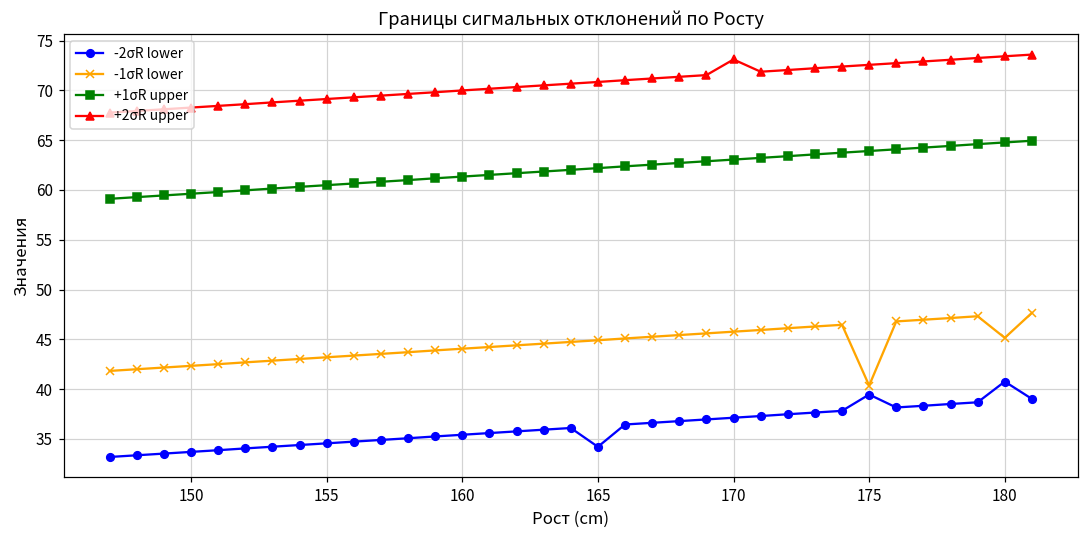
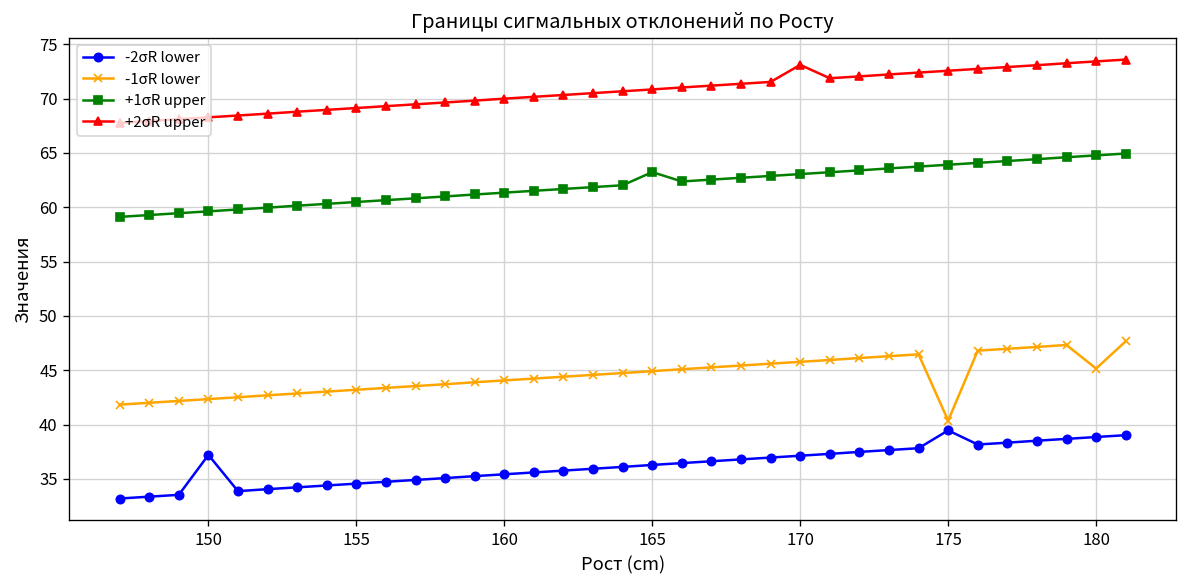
  {
    "-2σR lower": {
-     "150": 34,
+     "150": 37,
      "155": 35,
      "160": 35,
-     "165": 34,
+     "165": 36,
      "170": 37,
      "175": 39,
-     "180": 41
+     "180": 39
    },
    "-1σR lower": {
      "150": 42,
      "155": 43,
      "160": 44,
      "165": 45,
      "170": 46,
      "175": 40,
      "180": 45
    },
    "+1σR upper": {
      "150": 60,
      "155": 60,
      "160": 61,
-     "165": 62,
+     "165": 63,
      "170": 63,
      "175": 64,
      "180": 65
    },
    "+2σR upper": {
      "155": 69,
      "160": 70,
      "165": 71,
      "170": 73,
      "175": 73,
      "180": 73
    }
  }
